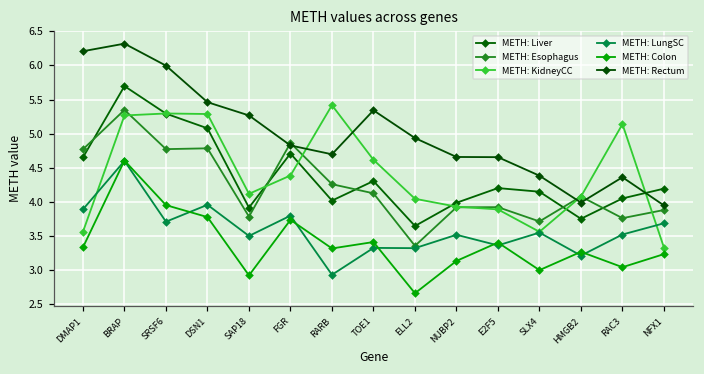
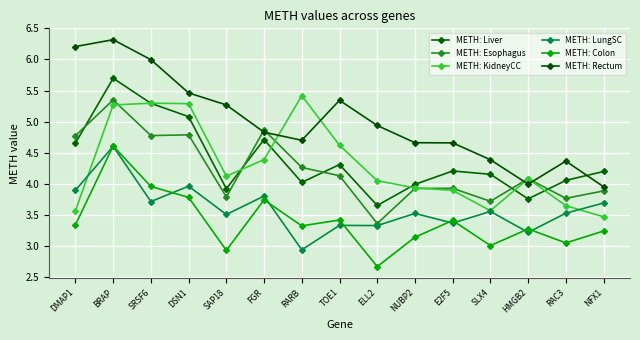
  {
    "METH: KidneyCC": {
      "DMAP1": 3.6,
      "BRAP": 5.3,
      "DSN1": 5.3,
      "SAP18": 4.1,
      "FGR": 4.4,
      "RARB": 5.4,
      "TOE1": 4.6,
      "ELL2": 4.0,
-     "RAC3": 5.1,
-     "NFX1": 3.3
+     "RAC3": 3.6,
+     "NFX1": 3.5
    }
  }
